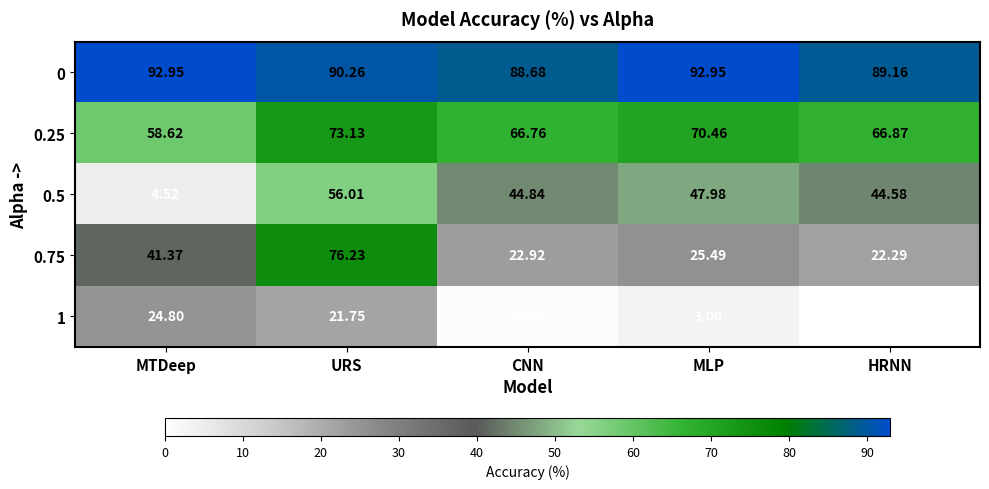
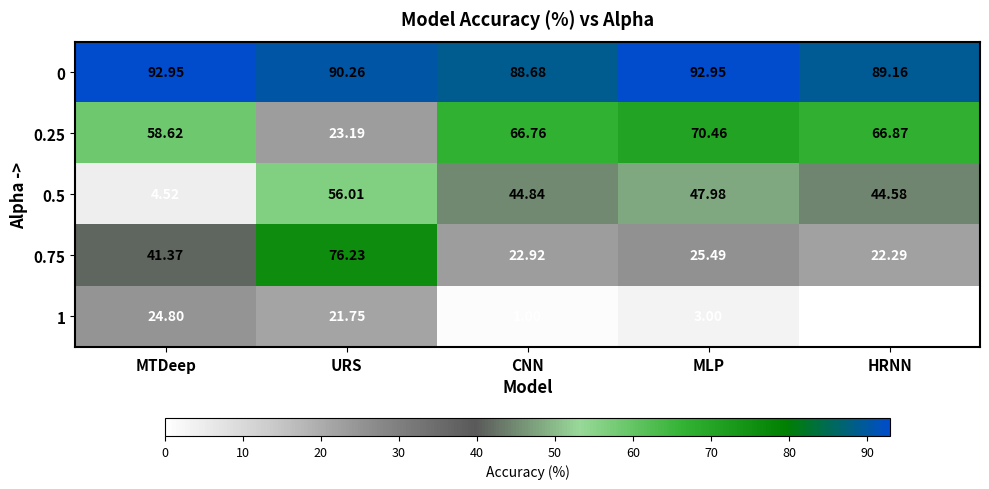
  {
    "0": {
      "MTDeep": 92.95,
      "URS": 90.26,
      "CNN": 88.68,
      "MLP": 92.95,
      "HRNN": 89.16
    },
    "0.25": {
      "MTDeep": 58.62,
-     "URS": 73.13,
+     "URS": 23.19,
      "CNN": 66.76,
      "MLP": 70.46,
      "HRNN": 66.87
    },
    "0.5": {
      "URS": 56.01,
      "CNN": 44.84,
      "MLP": 47.98,
      "HRNN": 44.58
    },
    "0.75": {
      "MTDeep": 41.37,
      "URS": 76.23,
      "CNN": 22.92,
      "MLP": 25.49,
      "HRNN": 22.29
    },
    "1": {
      "MTDeep": 24.80,
      "URS": 21.75
    }
  }
